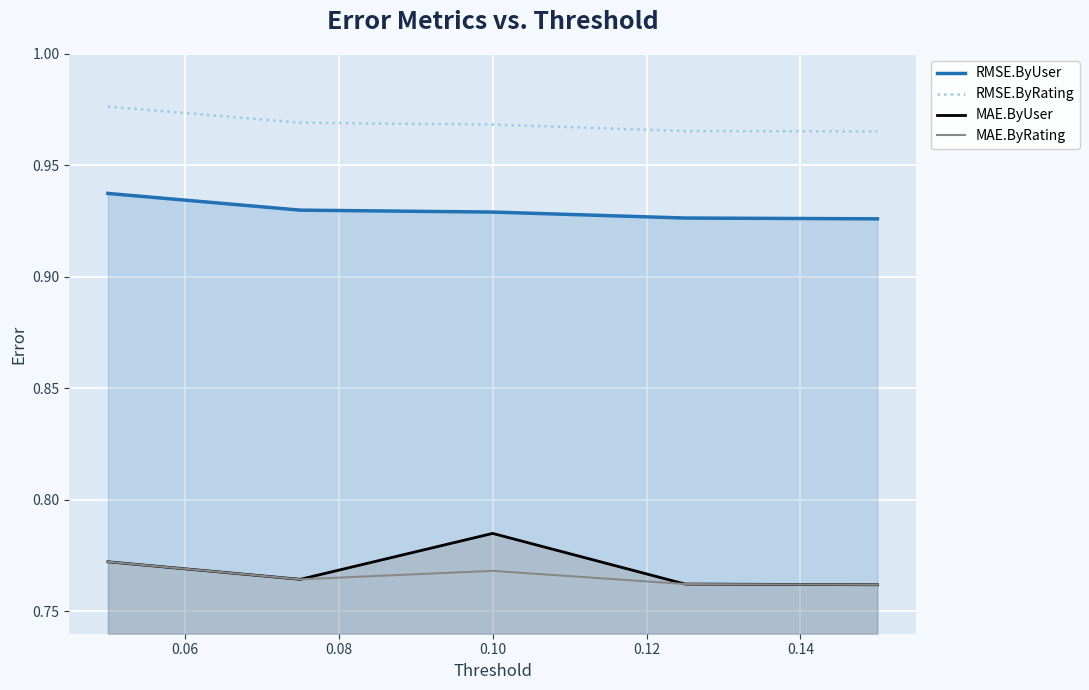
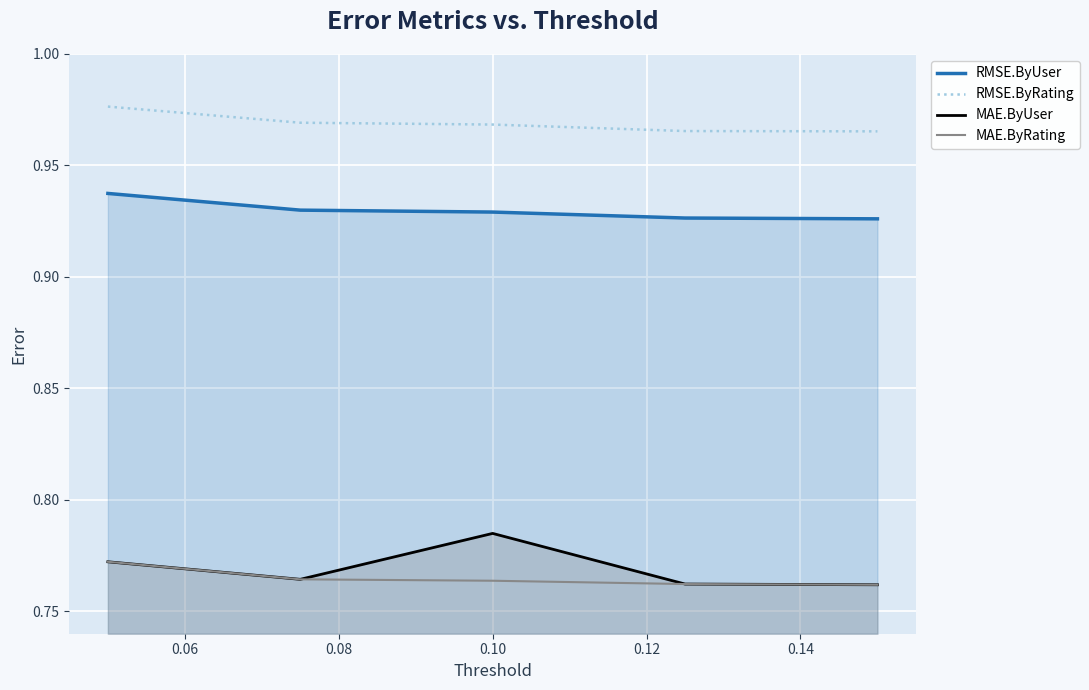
  {
    "RMSE.ByUser": {
      "0.10": 0.929
    },
    "RMSE.ByRating": {
      "0.10": 0.968
    },
    "MAE.ByUser": {
      "0.10": 0.785
    },
    "MAE.ByRating": {
-     "0.10": 0.768
+     "0.10": 0.764
    }
  }
